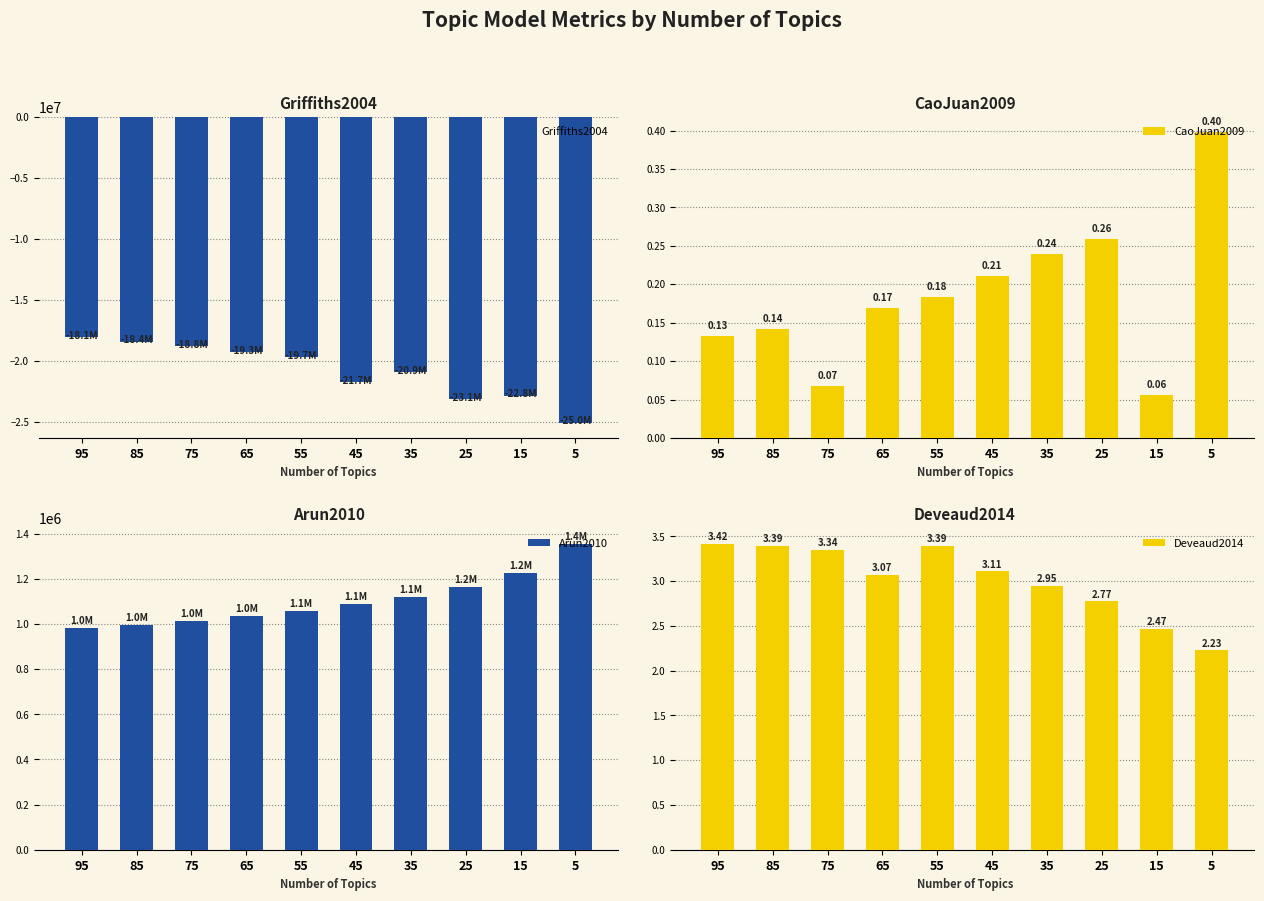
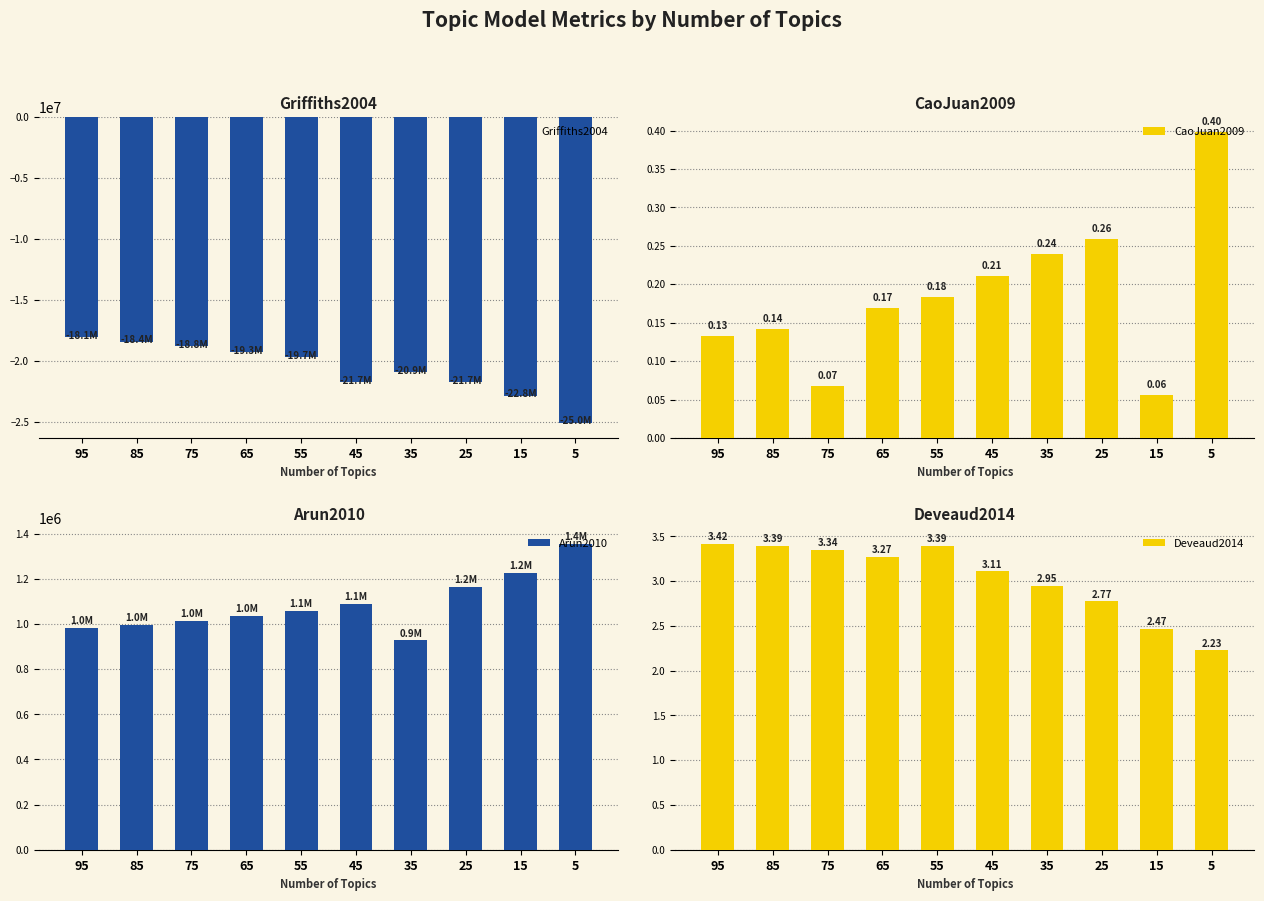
  {
    "Griffiths2004": {
      "95": "-18.1M",
      "85": "-18.4M",
      "75": "-18.8M",
      "65": "-19.3M",
      "55": "-19.7M",
      "45": "-21.7M",
      "35": "-20.9M",
-     "25": "-23.1M",
+     "25": "-21.7M",
      "15": "-22.8M",
      "5": "-25.0M"
    },
    "CaoJuan2009": {
      "95": "0.13",
      "85": "0.14",
      "75": "0.07",
      "65": "0.17",
      "55": "0.18",
      "45": "0.21",
      "35": "0.24",
      "25": "0.26",
      "15": "0.06",
      "5": "0.40"
    },
    "Arun2010": {
      "95": "1.0M",
      "85": "1.0M",
      "75": "1.0M",
      "65": "1.0M",
      "55": "1.1M",
      "45": "1.1M",
-     "35": "1.1M",
+     "35": "0.9M",
      "25": "1.2M",
      "15": "1.2M",
      "5": "1.4M"
    },
    "Deveaud2014": {
      "95": "3.42",
      "85": "3.39",
      "75": "3.34",
-     "65": "3.07",
+     "65": "3.27",
      "55": "3.39",
      "45": "3.11",
      "35": "2.95",
      "25": "2.77",
      "15": "2.47",
      "5": "2.23"
    }
  }
